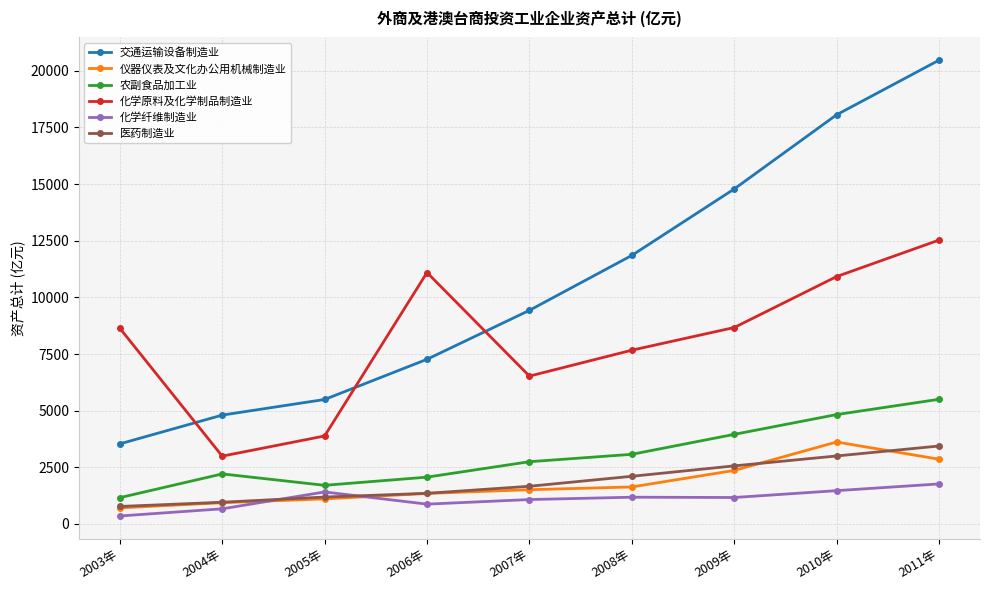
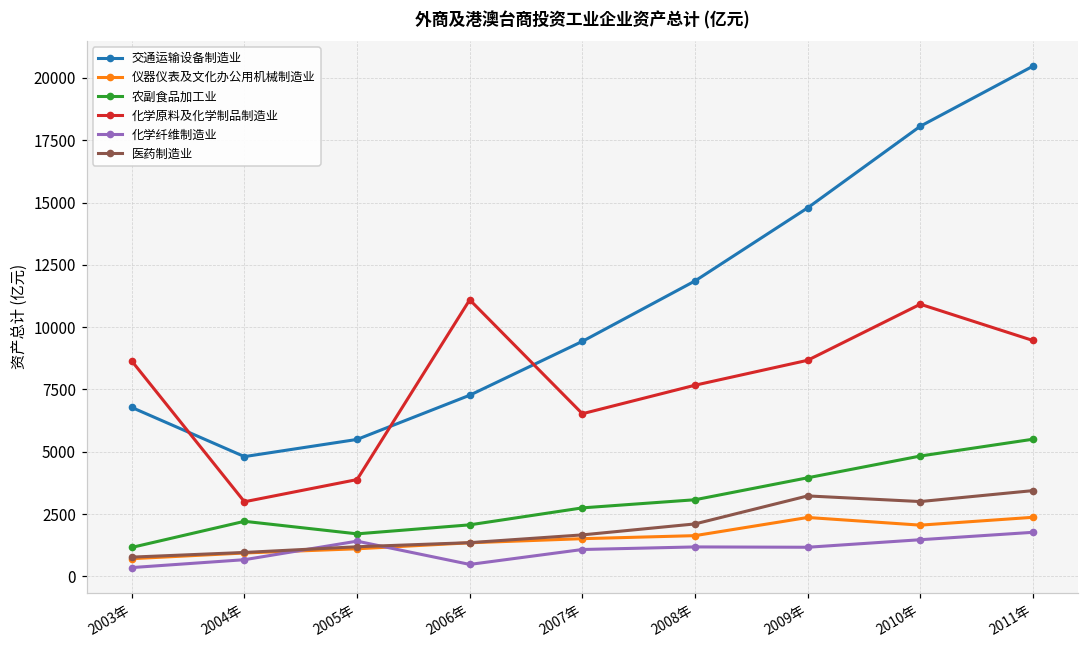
  {
    "交通运输设备制造业": {
-     "2003年": 3500,
+     "2003年": 6800,
      "2004年": 4800,
      "2005年": 5500,
      "2006年": 7300,
      "2007年": 9400,
      "2008年": 11900,
      "2009年": 14800,
      "2010年": 18100,
      "2011年": 20500
    },
    "仪器仪表及文化办公用机械制造业": {
      "2007年": 1500,
      "2008年": 1600,
      "2009年": 2400,
-     "2010年": 3600,
-     "2011年": 2900
+     "2010年": 2100,
+     "2011年": 2400
    },
    "农副食品加工业": {
      "2003年": 1200,
      "2004年": 2200,
      "2005年": 1700,
      "2006年": 2100,
      "2007年": 2700,
      "2008年": 3100,
      "2009年": 4000,
      "2010年": 4800,
      "2011年": 5500
    },
    "化学原料及化学制品制造业": {
      "2003年": 8600,
      "2004年": 3000,
      "2005年": 3900,
      "2006年": 11100,
      "2007年": 6500,
      "2008年": 7700,
      "2009年": 8700,
      "2010年": 10900,
-     "2011年": 12500
+     "2011年": 9500
    },
    "化学纤维制造业": {
      "2003年": 400,
      "2004年": 700,
      "2005年": 1400,
-     "2006年": 900,
+     "2006年": 500,
      "2007年": 1100,
      "2008年": 1200,
      "2009年": 1200,
      "2010年": 1500,
      "2011年": 1800
    },
    "医药制造业": {
      "2007年": 1700,
      "2008年": 2100,
-     "2009年": 2600,
+     "2009年": 3200,
      "2010年": 3000,
      "2011年": 3400
    }
  }
